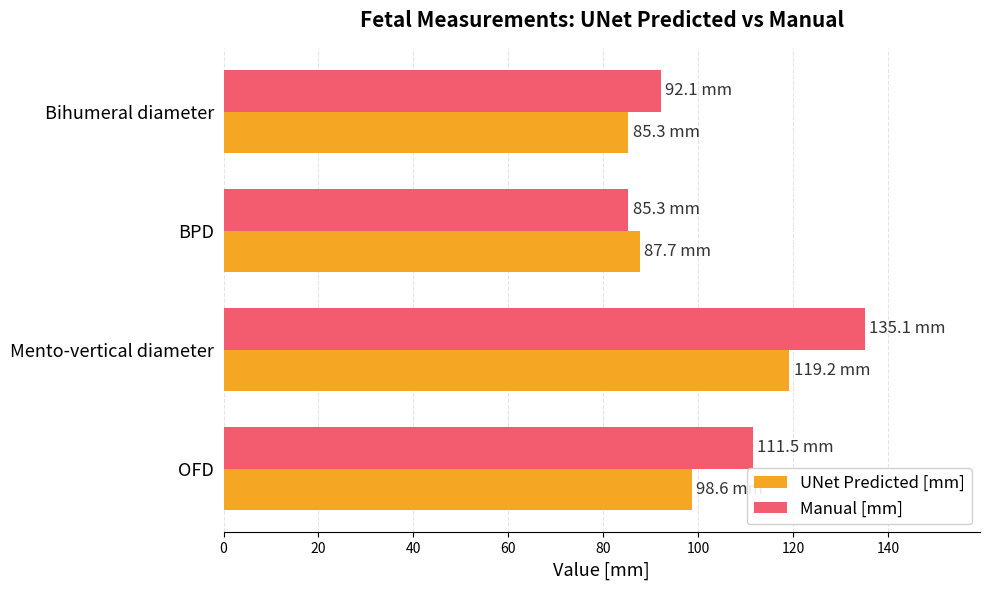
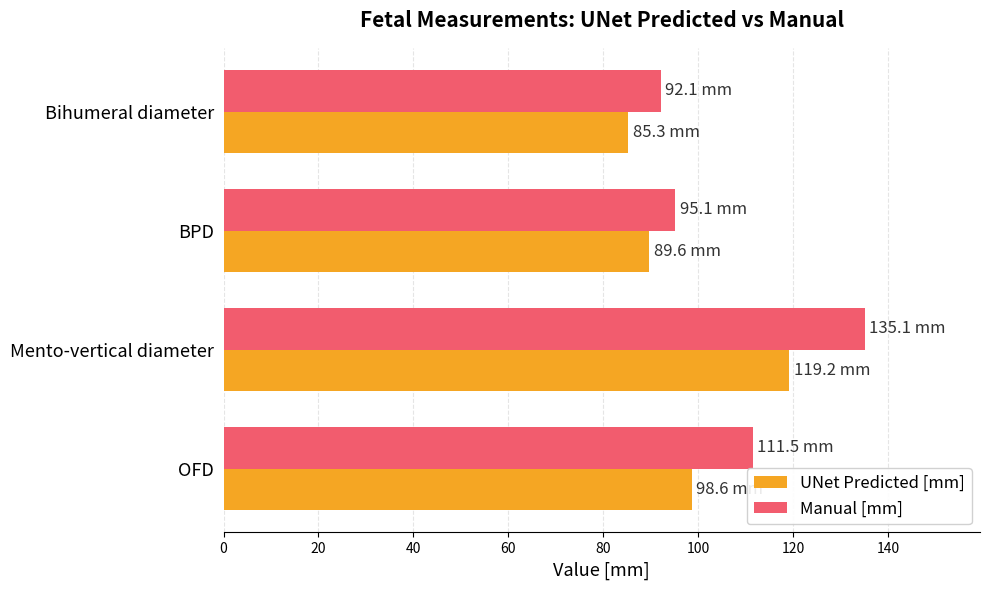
  {
    "UNet Predicted [mm]": {
      "Bihumeral diameter": 85.3,
-     "BPD": 87.7,
+     "BPD": 89.6,
      "Mento-vertical diameter": 119.2
    },
    "Manual [mm]": {
      "Bihumeral diameter": 92.1,
-     "BPD": 85.3,
+     "BPD": 95.1,
      "Mento-vertical diameter": 135.1,
      "OFD": 111.5
    }
  }
